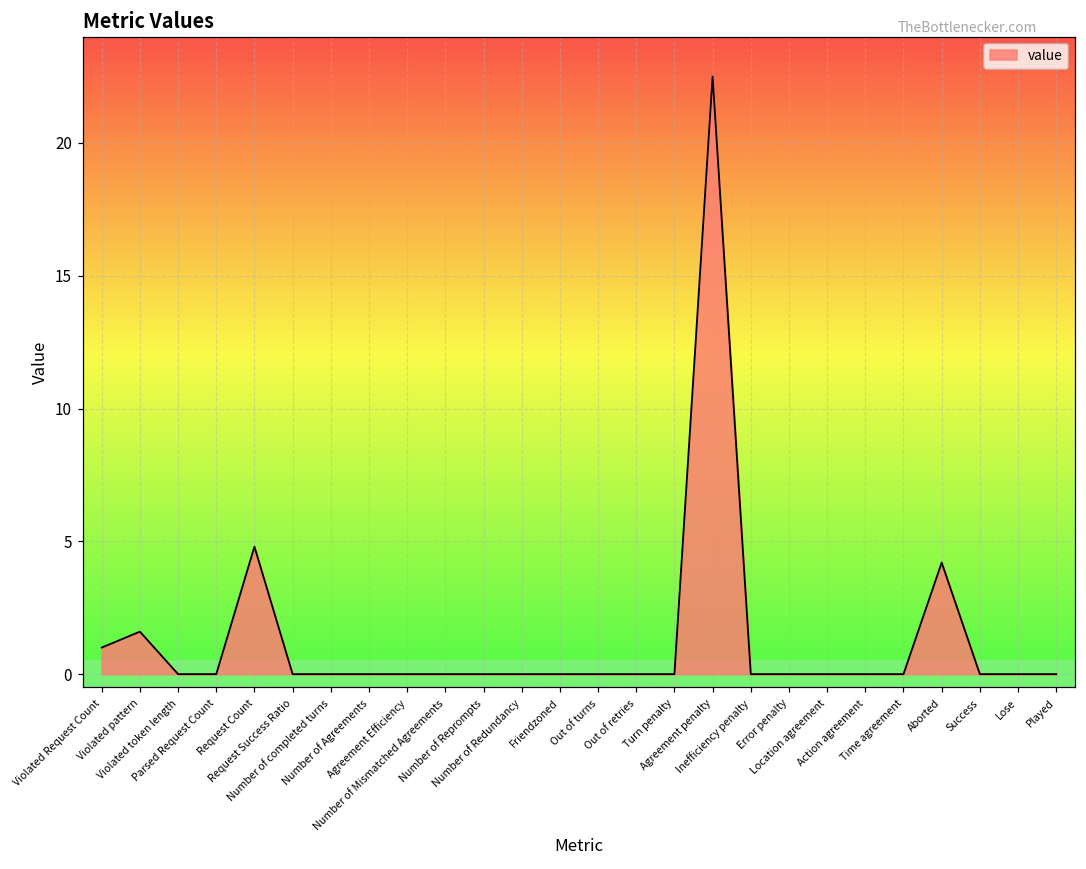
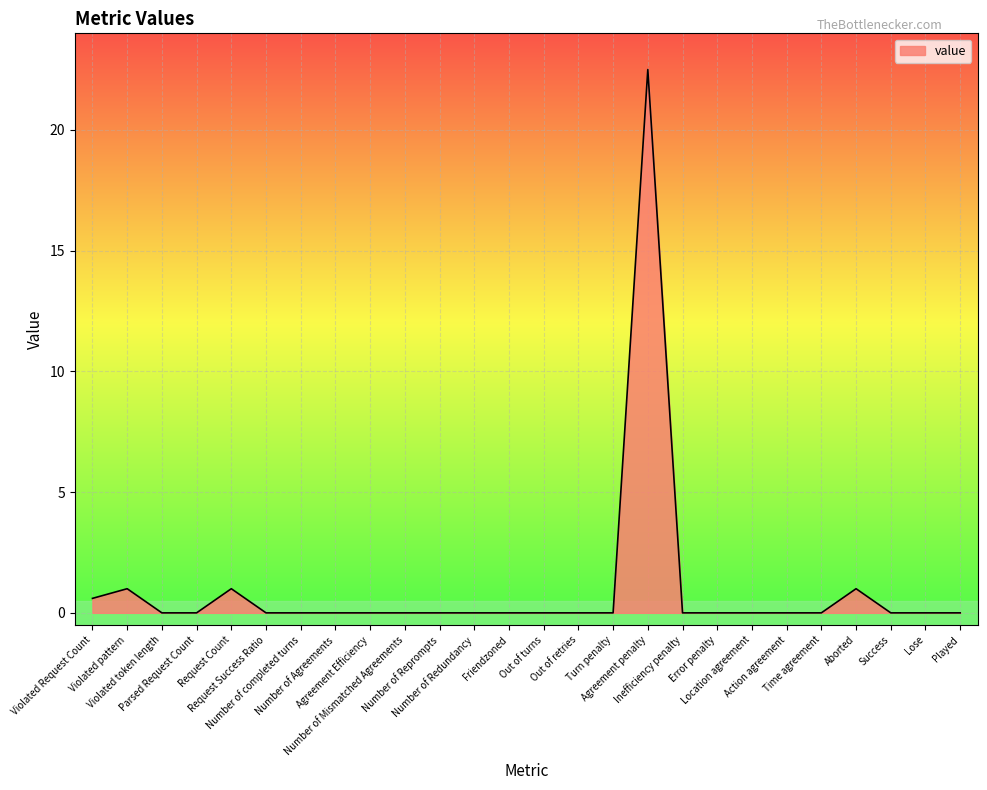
  {
-   "Violated Request Count": 1.0,
-   "Violated pattern": 1.6,
-   "Request Count": 4.8,
+   "Violated Request Count": 0.6,
+   "Violated pattern": 1.0,
+   "Request Count": 1.0,
    "Agreement penalty": 22.5,
-   "Aborted": 4.2
+   "Aborted": 1.0
  }
